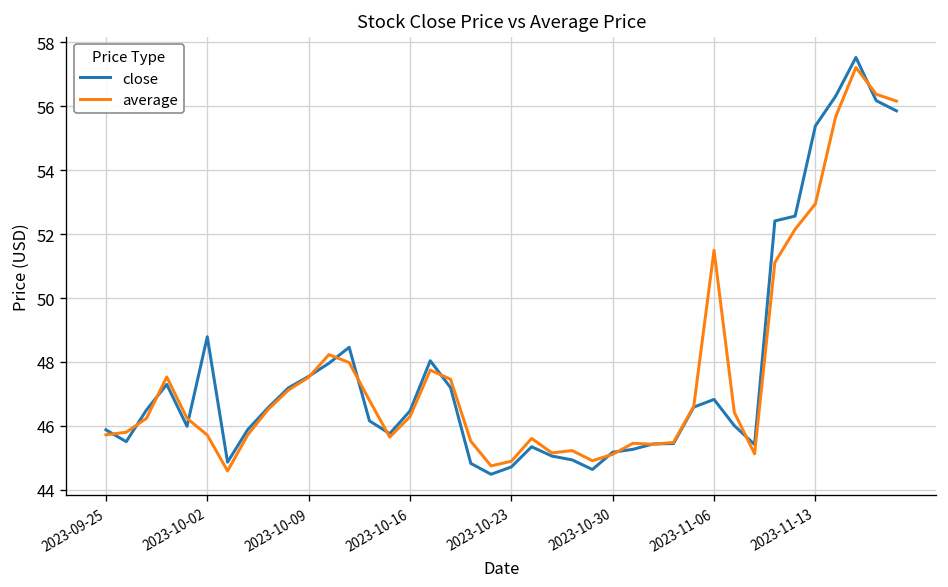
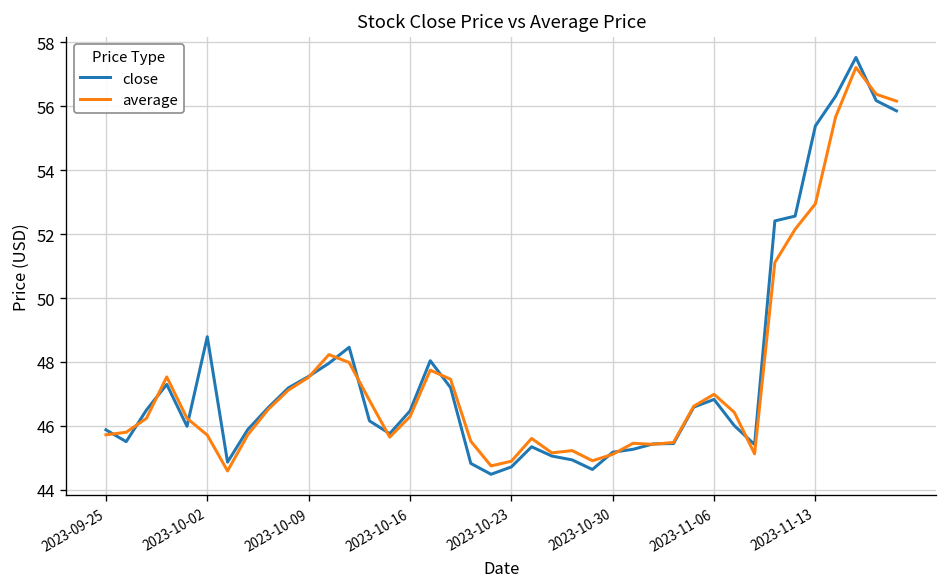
  {
    "close": {
      "2023-09-25": 45.9,
      "2023-10-02": 48.8,
      "2023-10-16": 46.5,
      "2023-10-23": 44.7,
      "2023-11-06": 46.8,
      "2023-11-13": 55.4
    },
    "average": {
      "2023-09-25": 45.7,
      "2023-10-02": 45.7,
      "2023-10-16": 46.3,
      "2023-10-23": 44.9,
-     "2023-11-06": 51.5,
+     "2023-11-06": 47.0,
      "2023-11-13": 52.9
    }
  }
